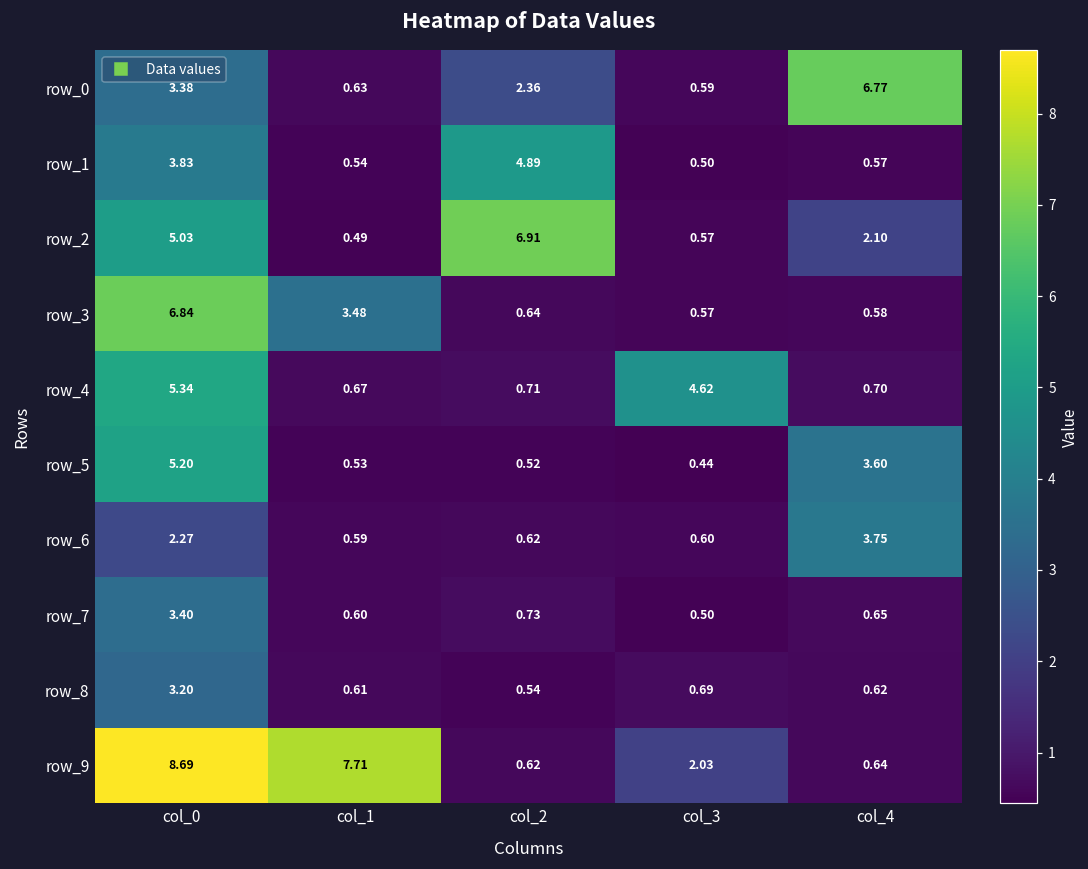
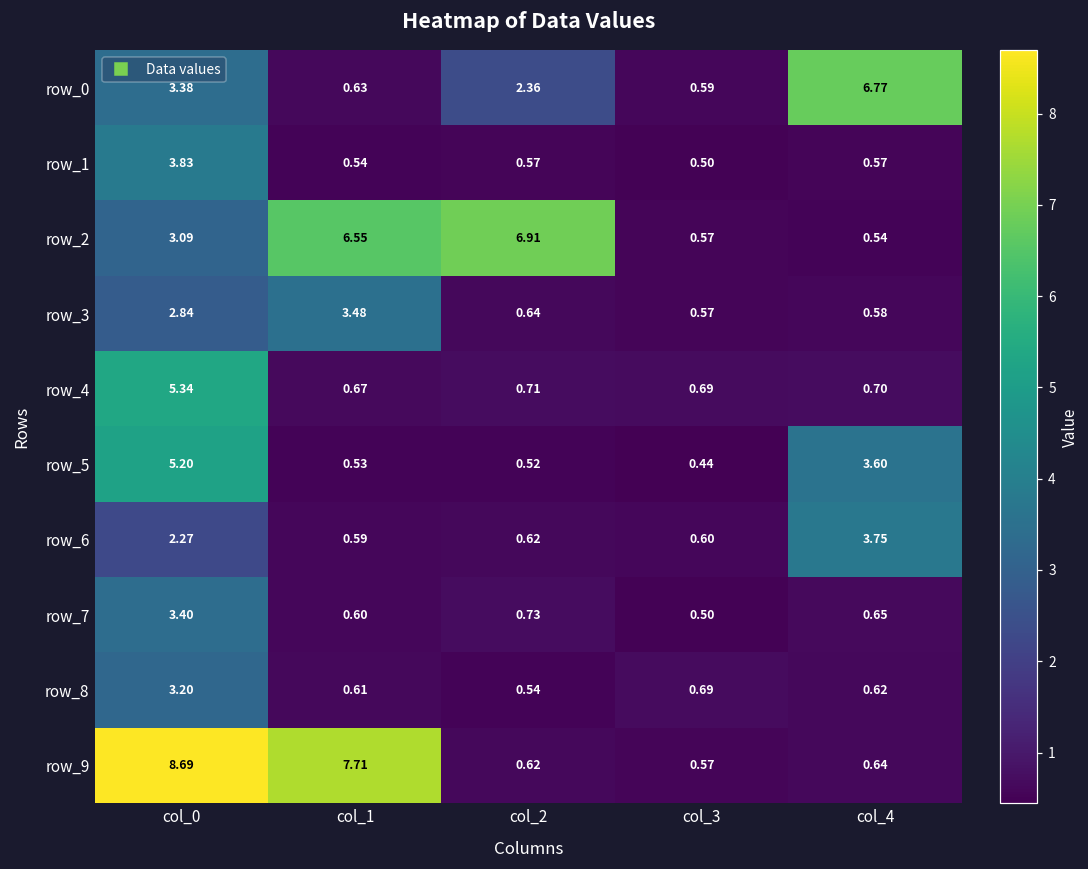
  {
    "row_0": {
      "col_1": 0.63,
      "col_2": 2.36,
      "col_3": 0.59,
      "col_4": 6.77
    },
    "row_1": {
      "col_0": 3.83,
      "col_1": 0.54,
-     "col_2": 4.89,
+     "col_2": 0.57,
      "col_3": 0.50,
      "col_4": 0.57
    },
    "row_2": {
-     "col_0": 5.03,
-     "col_1": 0.49,
+     "col_0": 3.09,
+     "col_1": 6.55,
      "col_2": 6.91,
      "col_3": 0.57,
-     "col_4": 2.10
+     "col_4": 0.54
    },
    "row_3": {
-     "col_0": 6.84,
+     "col_0": 2.84,
      "col_1": 3.48,
      "col_2": 0.64,
      "col_3": 0.57,
      "col_4": 0.58
    },
    "row_4": {
      "col_0": 5.34,
      "col_1": 0.67,
      "col_2": 0.71,
-     "col_3": 4.62,
+     "col_3": 0.69,
      "col_4": 0.70
    },
    "row_5": {
      "col_0": 5.20,
      "col_1": 0.53,
      "col_2": 0.52,
      "col_3": 0.44,
      "col_4": 3.60
    },
    "row_6": {
      "col_0": 2.27,
      "col_1": 0.59,
      "col_2": 0.62,
      "col_3": 0.60,
      "col_4": 3.75
    },
    "row_7": {
      "col_0": 3.40,
      "col_1": 0.60,
      "col_2": 0.73,
      "col_3": 0.50,
      "col_4": 0.65
    },
    "row_8": {
      "col_0": 3.20,
      "col_1": 0.61,
      "col_2": 0.54,
      "col_3": 0.69,
      "col_4": 0.62
    },
    "row_9": {
      "col_0": 8.69,
      "col_1": 7.71,
      "col_2": 0.62,
-     "col_3": 2.03,
+     "col_3": 0.57,
      "col_4": 0.64
    }
  }
